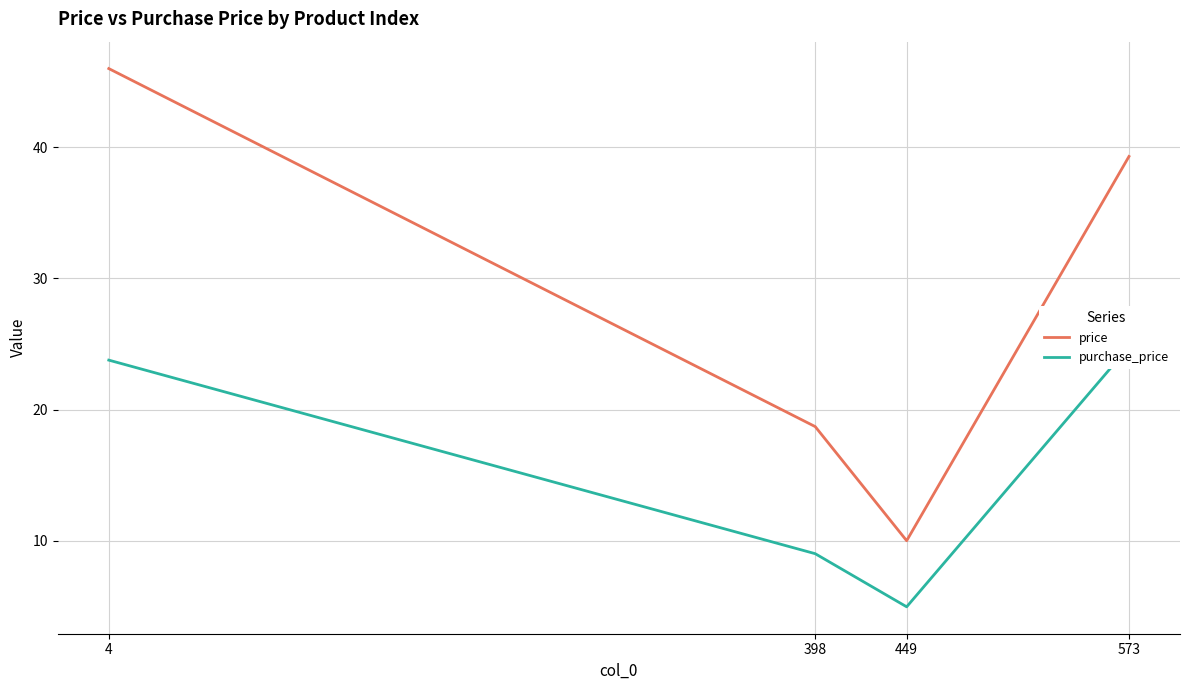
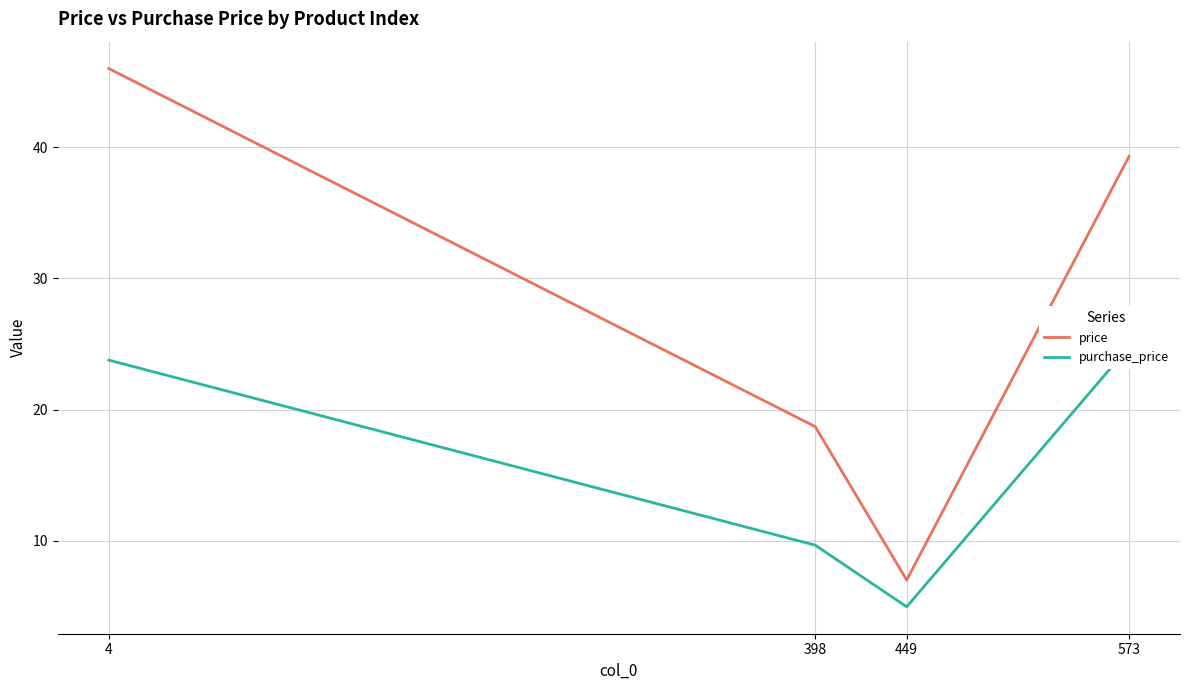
  {
    "price": {
      "4": 46,
      "398": 18.7,
-     "449": 10,
+     "449": 7,
      "573": 39.3
    },
    "purchase_price": {
      "4": 23.8,
-     "398": 9.0,
+     "398": 9.7,
      "449": 5.0
    }
  }
